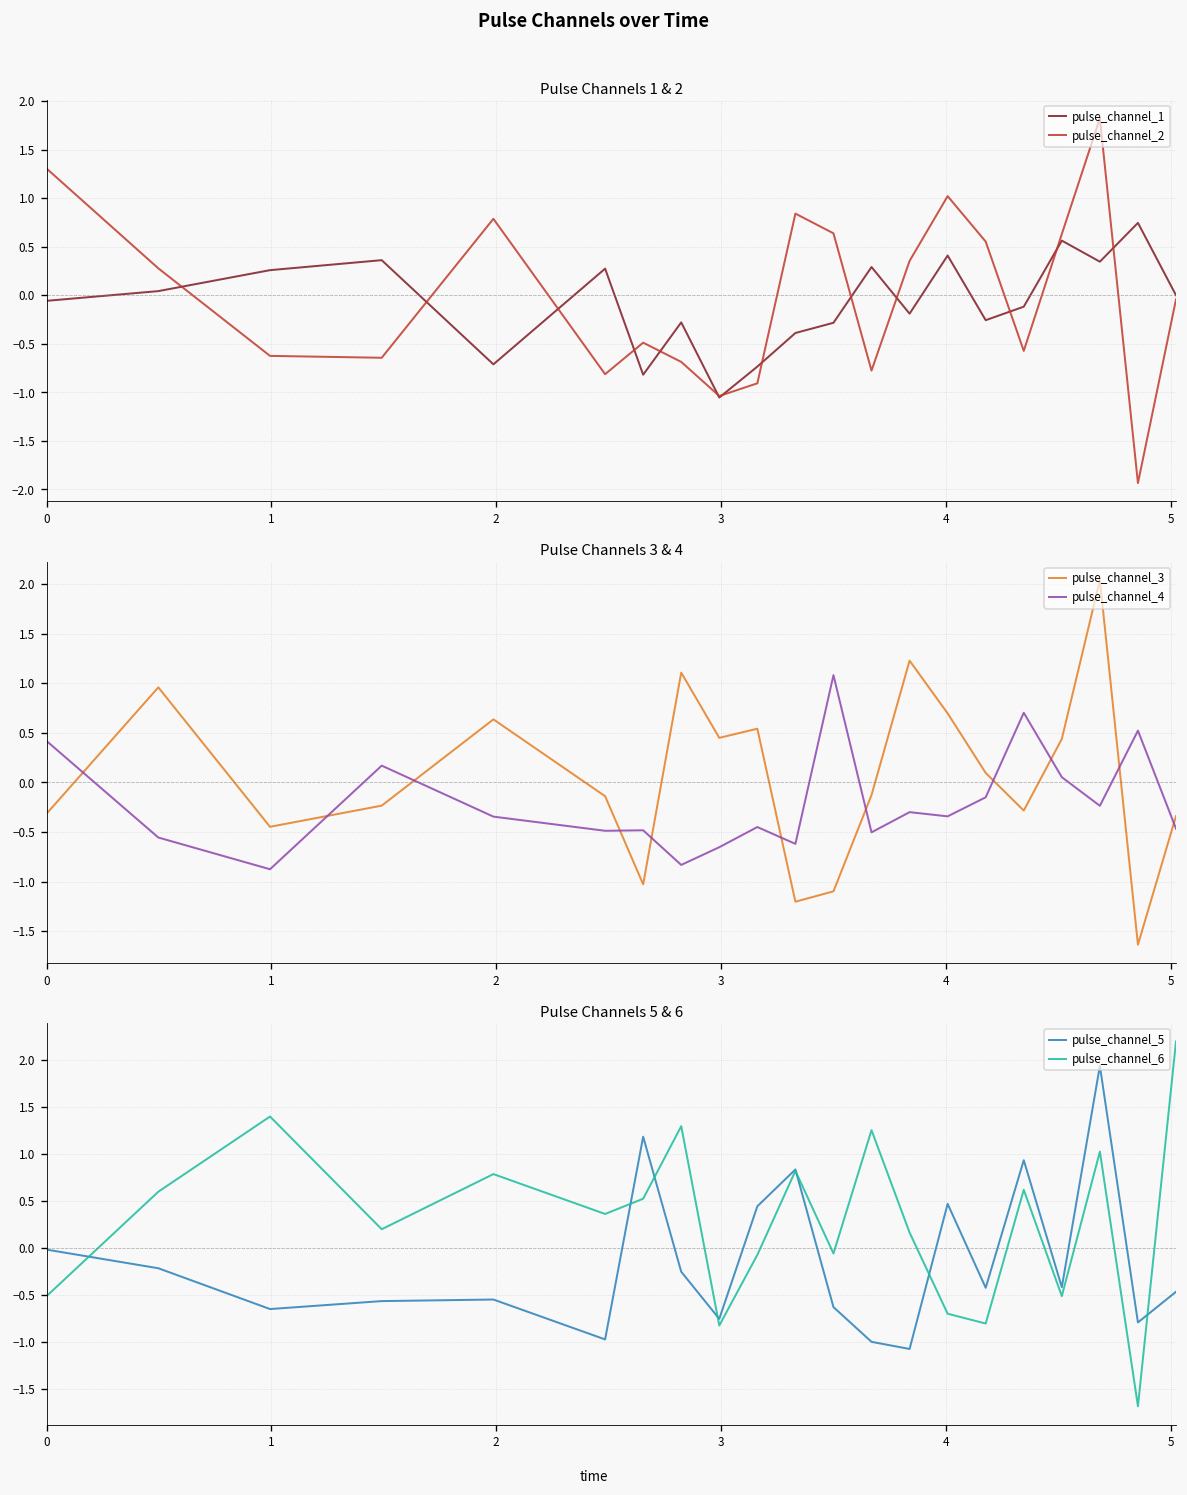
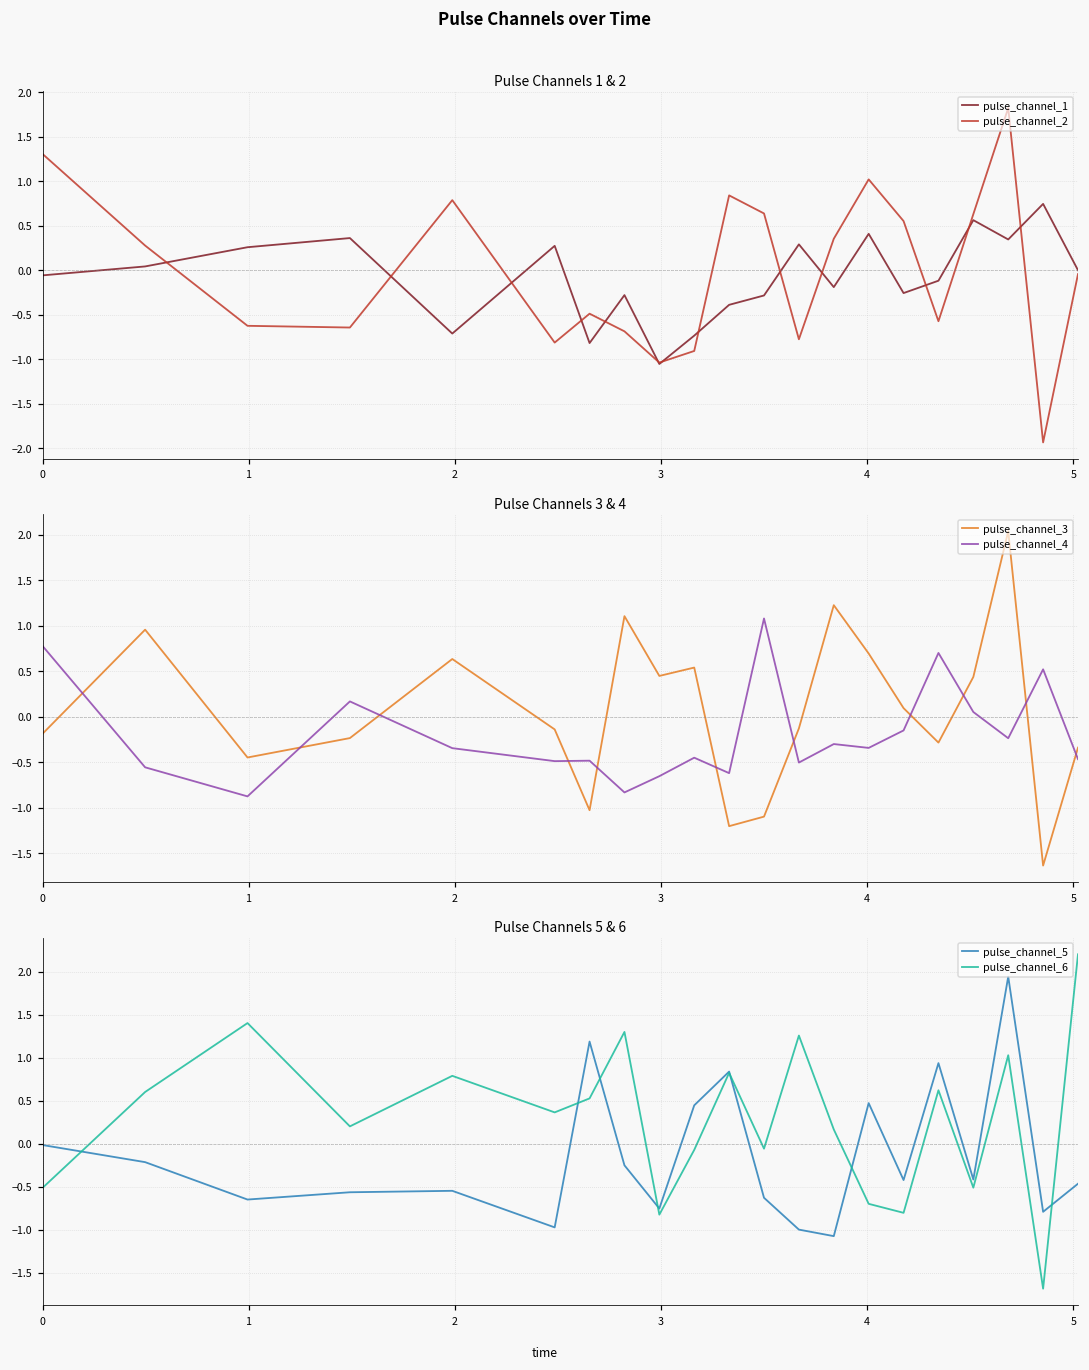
  {
    "Pulse Channels 1 & 2": {
      "pulse_channel_1": {
        "0": -0.1
      },
      "pulse_channel_2": {
        "0": 1.3
      }
    },
    "Pulse Channels 3 & 4": {
      "pulse_channel_3": {
-       "0": -0.3
+       "0": -0.2
      },
      "pulse_channel_4": {
-       "0": 0.4
+       "0": 0.8
      }
    },
    "Pulse Channels 5 & 6": {
      "pulse_channel_5": {
        "0": 0.0
      },
      "pulse_channel_6": {
        "0": -0.5
      }
    }
  }
